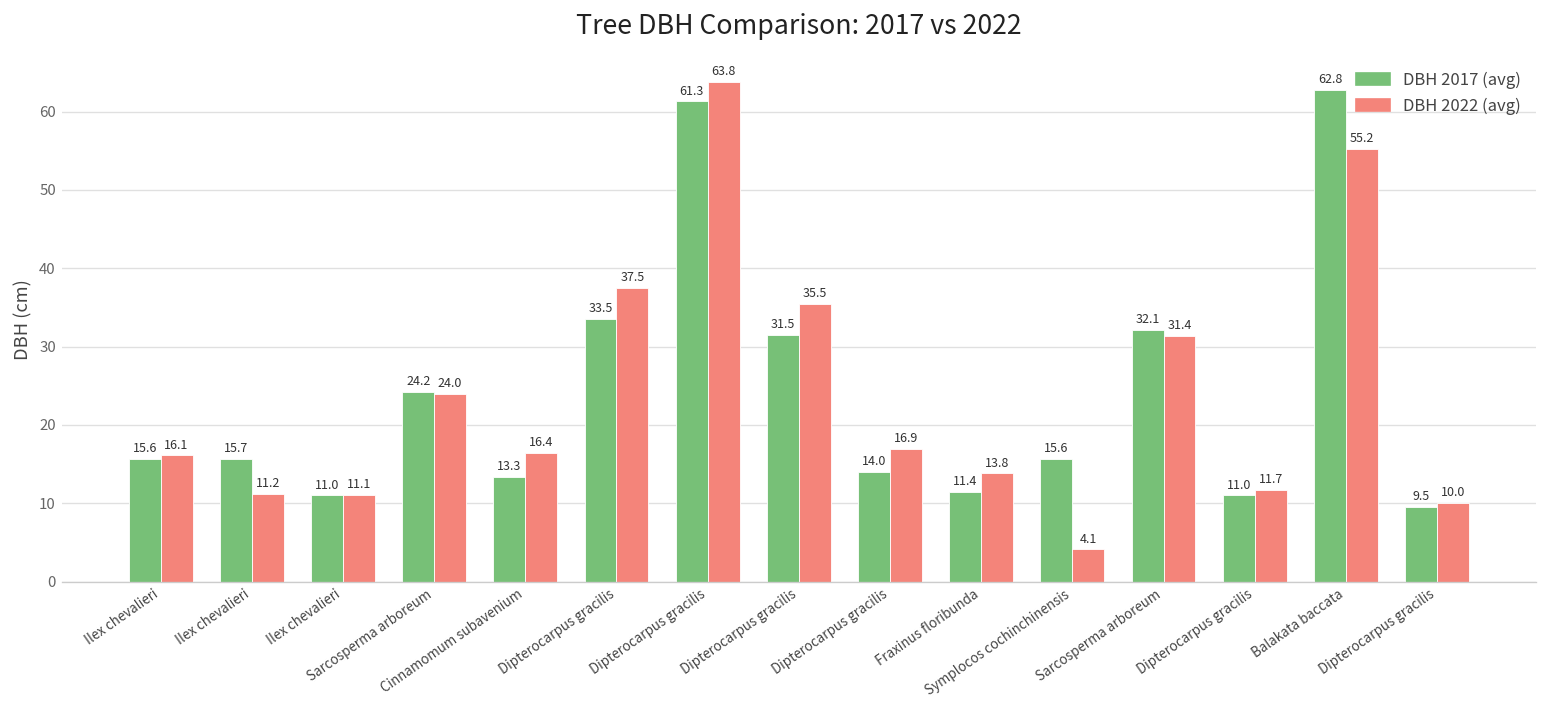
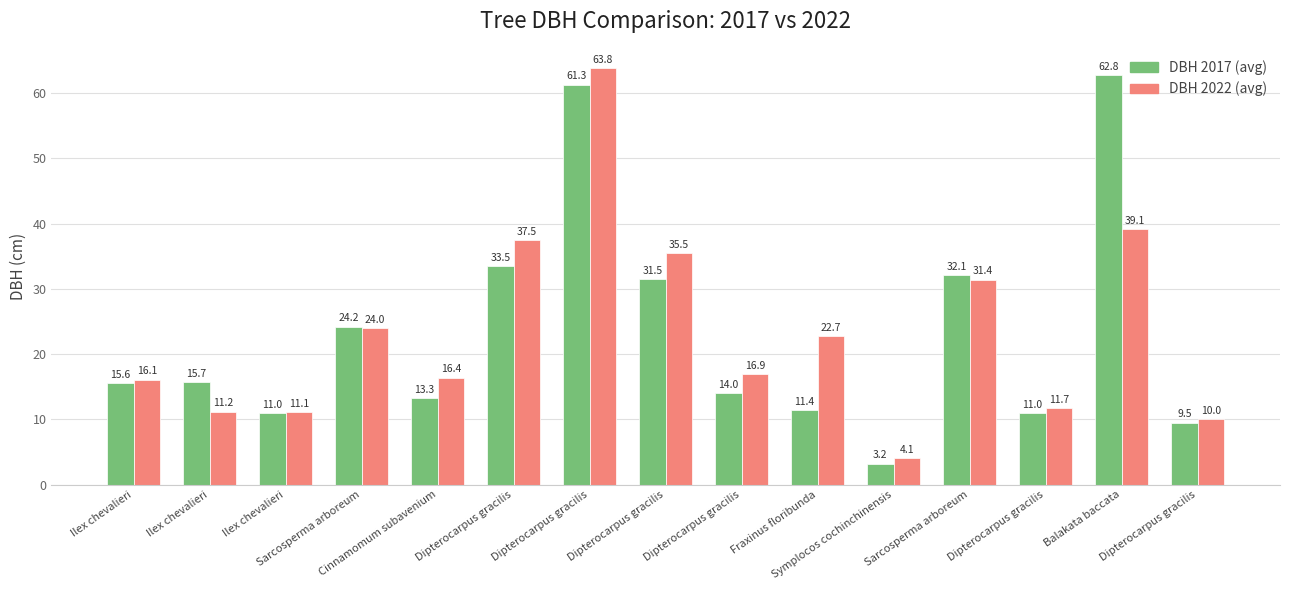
  {
    "DBH 2017 (avg)": {
      "Cinnamomum subavenium": 13.3,
      "Fraxinus floribunda": 11.4,
-     "Symplocos cochinchinensis": 15.6,
+     "Symplocos cochinchinensis": 3.2,
      "Balakata baccata": 62.8
    },
    "DBH 2022 (avg)": {
      "Cinnamomum subavenium": 16.4,
-     "Fraxinus floribunda": 13.8,
+     "Fraxinus floribunda": 22.7,
      "Symplocos cochinchinensis": 4.1,
-     "Balakata baccata": 55.2
+     "Balakata baccata": 39.1
    }
  }
